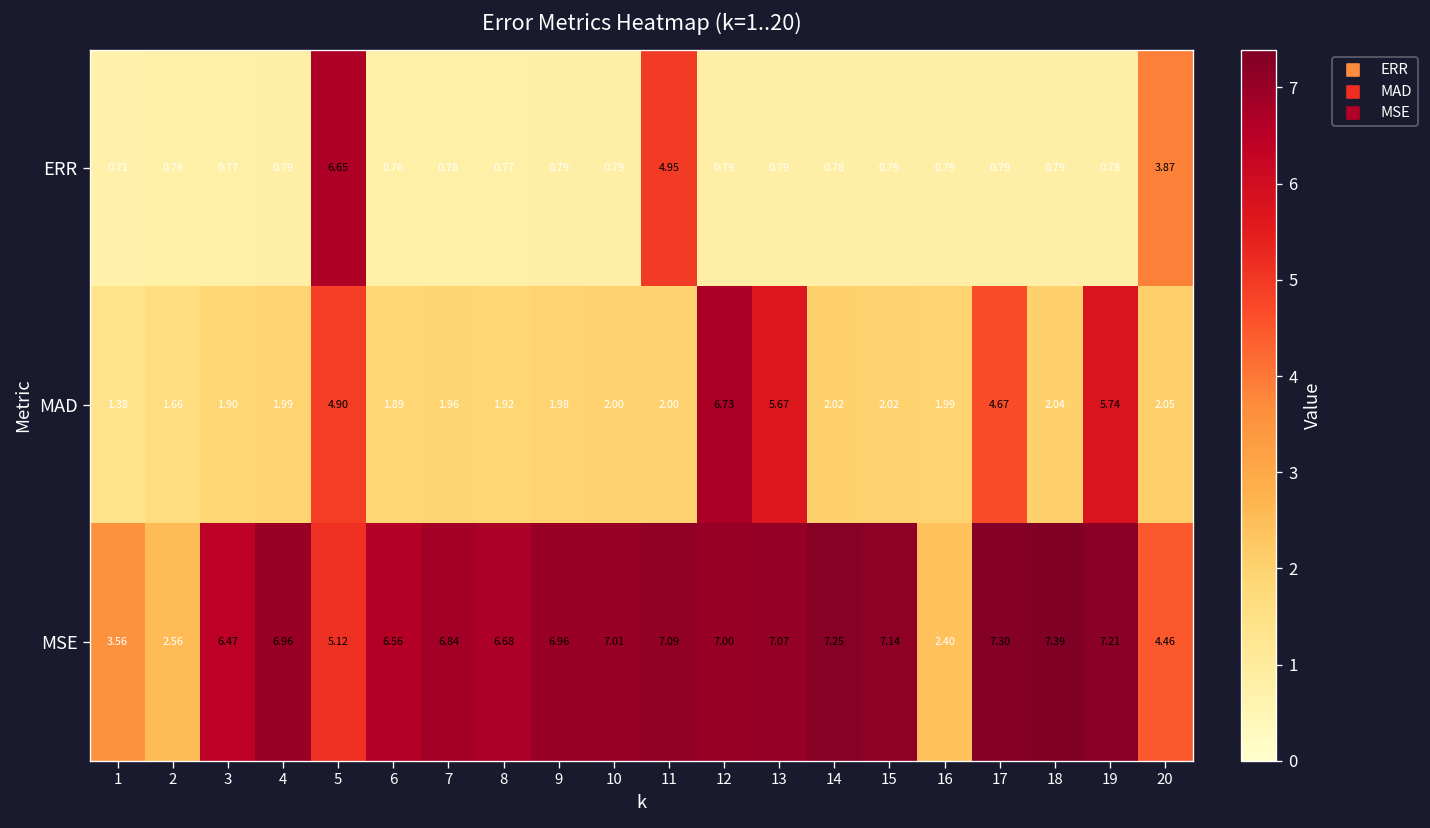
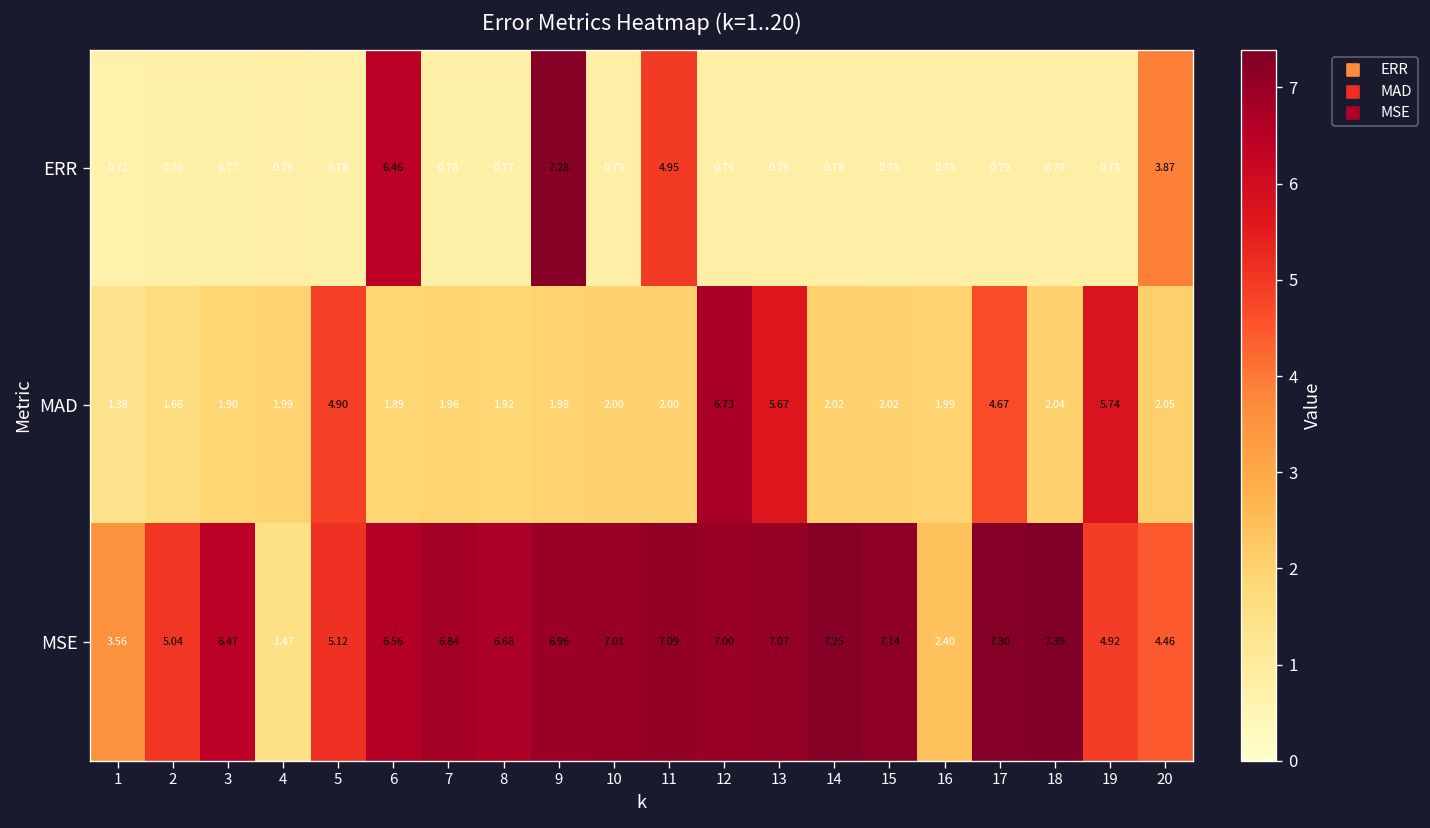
  {
    "ERR": {
      "1": 0.71,
      "2": 0.76,
      "3": 0.77,
      "4": 0.79,
-     "5": 6.65,
-     "6": 0.76,
+     "5": 0.78,
+     "6": 6.46,
      "7": 0.78,
      "8": 0.77,
-     "9": 0.79,
+     "9": 7.28,
      "10": 0.79,
      "11": 4.95,
      "12": 0.79,
      "13": 0.79,
      "14": 0.78,
      "15": 0.79,
      "16": 0.79,
      "17": 0.79,
      "18": 0.79,
      "19": 0.78,
      "20": 3.87
    },
    "MAD": {
      "1": 1.38,
      "2": 1.66,
      "3": 1.90,
      "4": 1.99,
      "5": 4.90,
      "6": 1.89,
      "7": 1.96,
      "8": 1.92,
      "9": 1.98,
      "10": 2.00,
      "11": 2.00,
      "12": 6.73,
      "13": 5.67,
      "14": 2.02,
      "15": 2.02,
      "16": 1.99,
      "17": 4.67,
      "18": 2.04,
      "19": 5.74,
      "20": 2.05
    },
    "MSE": {
      "1": 3.56,
-     "2": 2.56,
+     "2": 5.04,
      "3": 6.47,
-     "4": 6.96,
+     "4": 1.47,
      "5": 5.12,
      "6": 6.56,
      "7": 6.84,
      "8": 6.68,
      "9": 6.96,
      "10": 7.01,
      "11": 7.09,
      "12": 7.00,
      "13": 7.07,
      "14": 7.25,
      "15": 7.14,
      "16": 2.40,
      "17": 7.30,
      "18": 7.39,
-     "19": 7.21,
+     "19": 4.92,
      "20": 4.46
    }
  }
